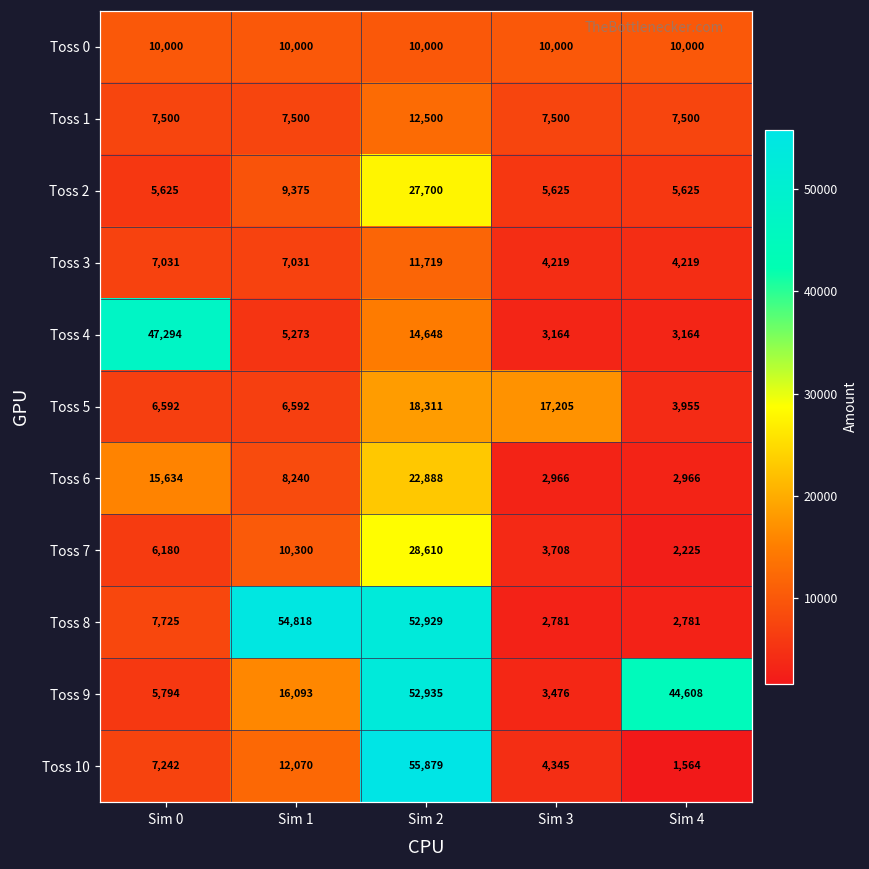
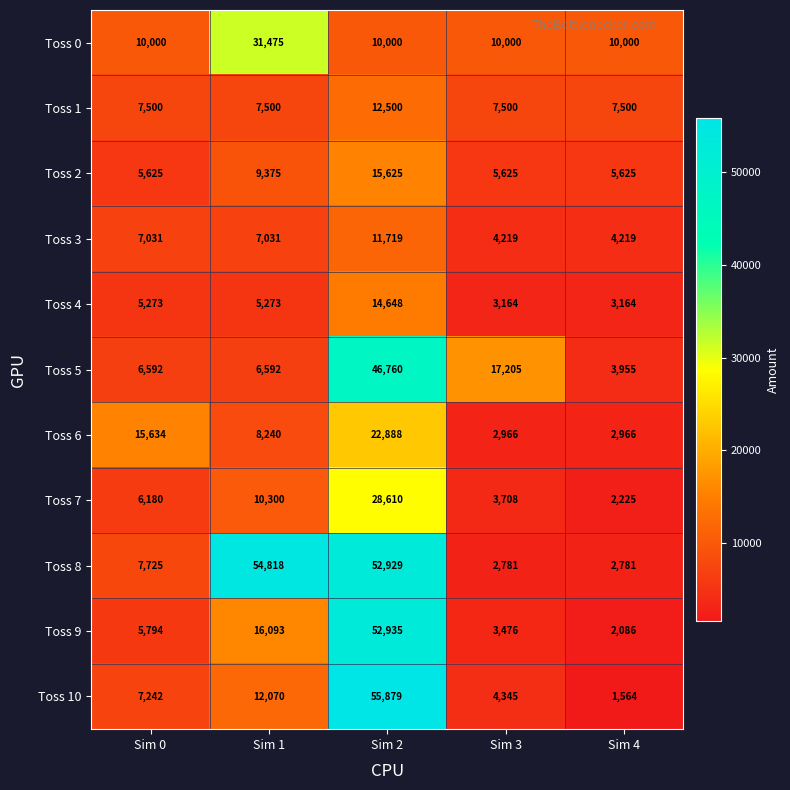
  {
    "Toss 0": {
      "Sim 0": "10,000",
-     "Sim 1": "10,000",
+     "Sim 1": "31,475",
      "Sim 2": "10,000",
      "Sim 3": "10,000",
      "Sim 4": "10,000"
    },
    "Toss 1": {
      "Sim 0": "7,500",
      "Sim 1": "7,500",
      "Sim 2": "12,500",
      "Sim 3": "7,500",
      "Sim 4": "7,500"
    },
    "Toss 2": {
      "Sim 0": "5,625",
      "Sim 1": "9,375",
-     "Sim 2": "27,700",
+     "Sim 2": "15,625",
      "Sim 3": "5,625",
      "Sim 4": "5,625"
    },
    "Toss 3": {
      "Sim 0": "7,031",
      "Sim 1": "7,031",
      "Sim 2": "11,719",
      "Sim 3": "4,219",
      "Sim 4": "4,219"
    },
    "Toss 4": {
-     "Sim 0": "47,294",
+     "Sim 0": "5,273",
      "Sim 1": "5,273",
      "Sim 2": "14,648",
      "Sim 3": "3,164",
      "Sim 4": "3,164"
    },
    "Toss 5": {
      "Sim 0": "6,592",
      "Sim 1": "6,592",
-     "Sim 2": "18,311",
+     "Sim 2": "46,760",
      "Sim 3": "17,205",
      "Sim 4": "3,955"
    },
    "Toss 6": {
      "Sim 0": "15,634",
      "Sim 1": "8,240",
      "Sim 2": "22,888",
      "Sim 3": "2,966",
      "Sim 4": "2,966"
    },
    "Toss 7": {
      "Sim 0": "6,180",
      "Sim 1": "10,300",
      "Sim 2": "28,610",
      "Sim 3": "3,708",
      "Sim 4": "2,225"
    },
    "Toss 8": {
      "Sim 0": "7,725",
      "Sim 1": "54,818",
      "Sim 2": "52,929",
      "Sim 3": "2,781",
      "Sim 4": "2,781"
    },
    "Toss 9": {
      "Sim 0": "5,794",
      "Sim 1": "16,093",
      "Sim 2": "52,935",
      "Sim 3": "3,476",
-     "Sim 4": "44,608"
+     "Sim 4": "2,086"
    },
    "Toss 10": {
      "Sim 0": "7,242",
      "Sim 1": "12,070",
      "Sim 2": "55,879",
      "Sim 3": "4,345",
      "Sim 4": "1,564"
    }
  }
